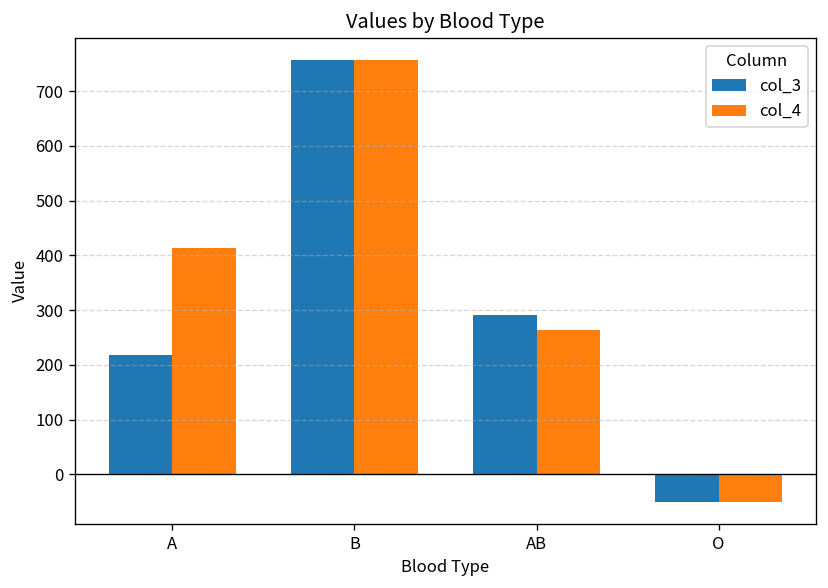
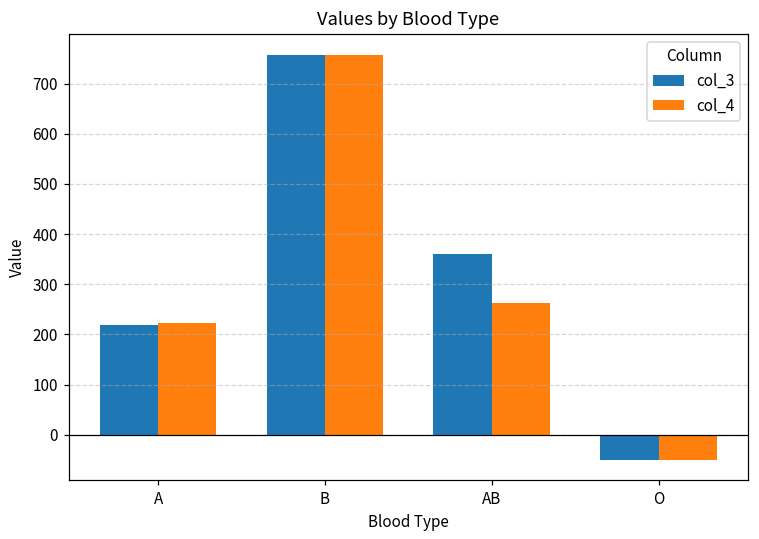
  {
    "col_3": {
      "A": 220,
      "B": 760,
-     "AB": 290,
+     "AB": 360,
      "O": -50
    },
    "col_4": {
-     "A": 410,
+     "A": 220,
      "B": 760,
      "AB": 260,
      "O": -50
    }
  }
